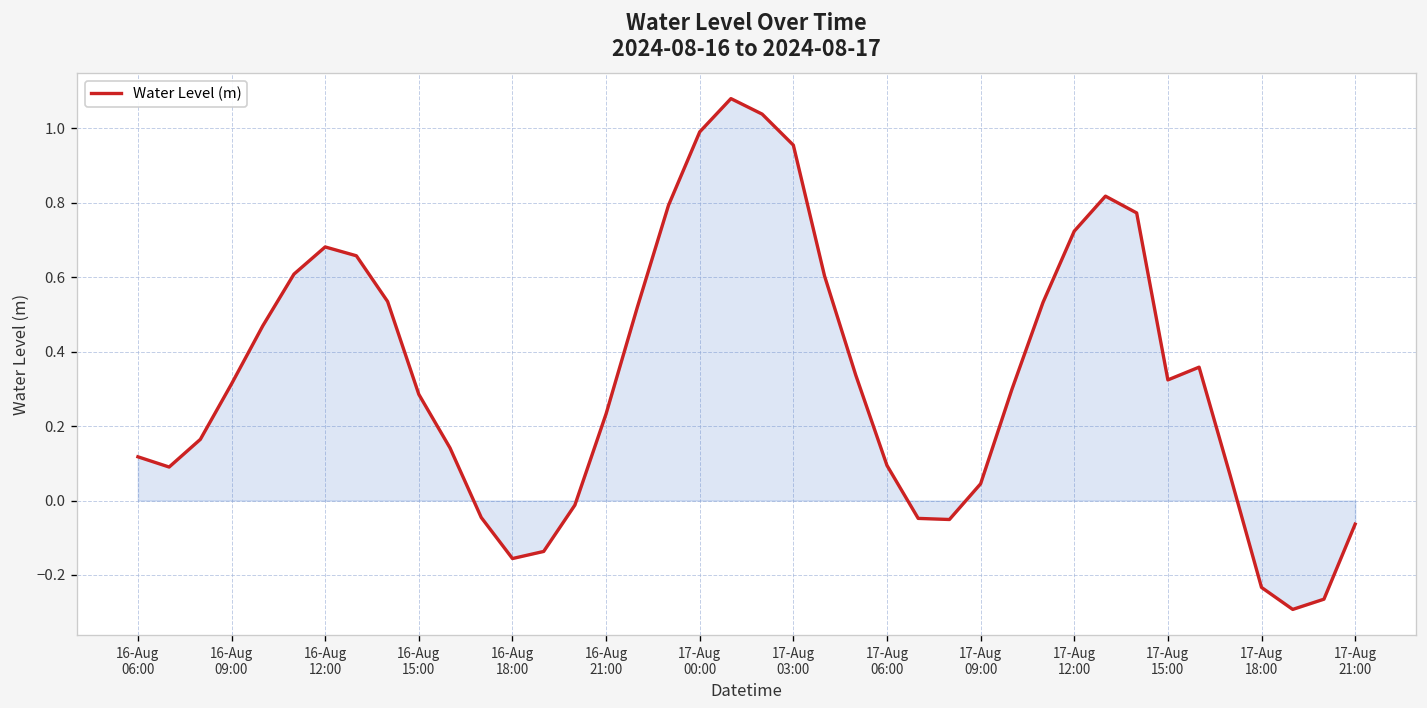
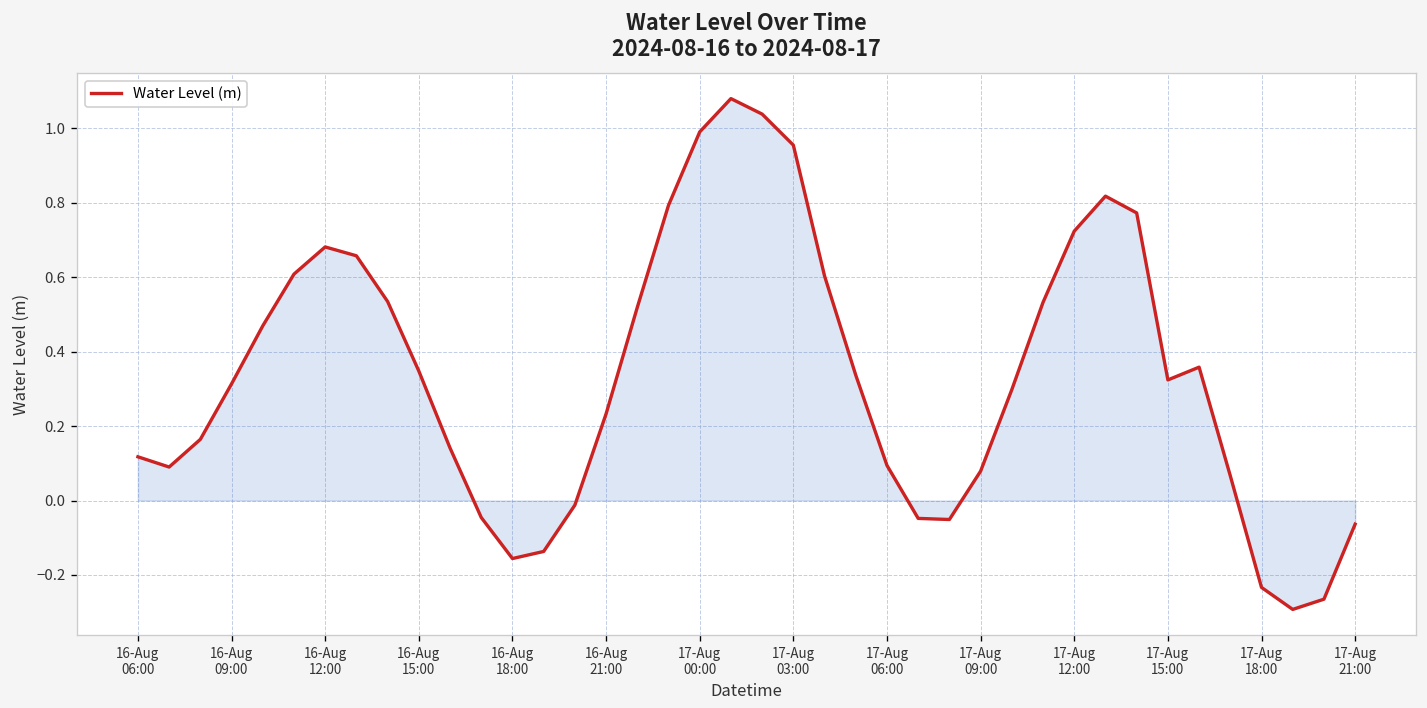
  {
    "Water Level (m)": {
-     "16-Aug 15:00": 0.29,
+     "16-Aug 15:00": 0.35,
      "16-Aug 18:00": -0.16,
-     "17-Aug 09:00": 0.05,
+     "17-Aug 09:00": 0.08,
      "17-Aug 18:00": -0.23,
      "17-Aug 21:00": -0.06
    }
  }
